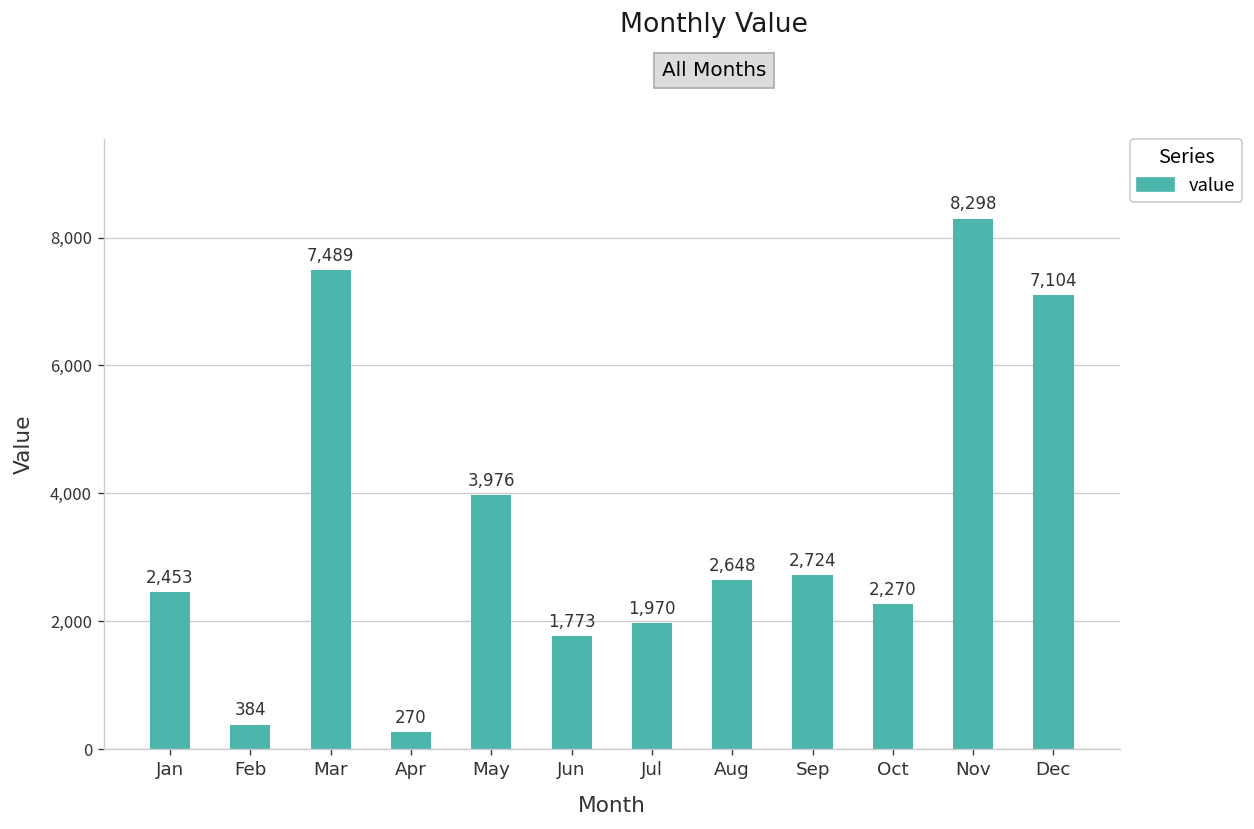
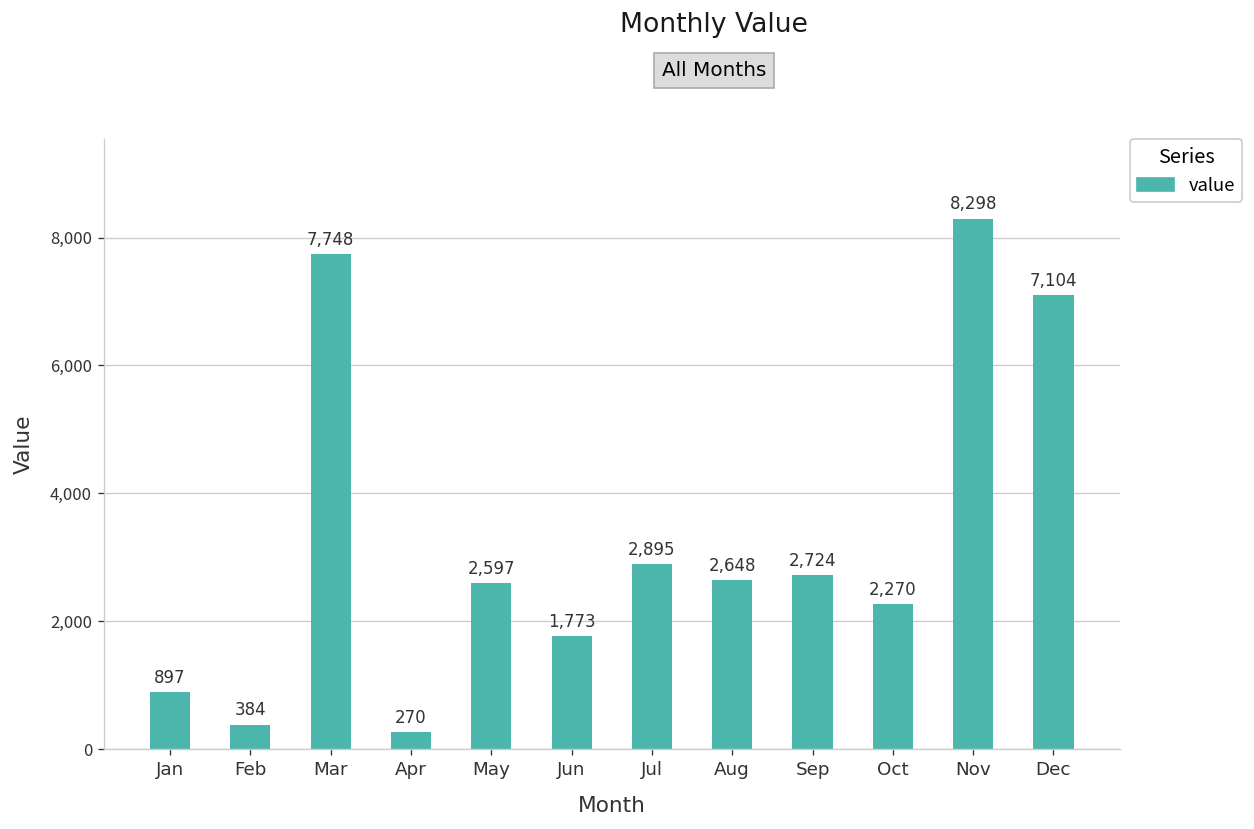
  {
-   "Jan": "2,453",
+   "Jan": "897",
    "Feb": "384",
-   "Mar": "7,489",
+   "Mar": "7,748",
    "Apr": "270",
-   "May": "3,976",
+   "May": "2,597",
    "Jun": "1,773",
-   "Jul": "1,970",
+   "Jul": "2,895",
    "Aug": "2,648",
    "Sep": "2,724",
    "Oct": "2,270",
    "Nov": "8,298",
    "Dec": "7,104"
  }
